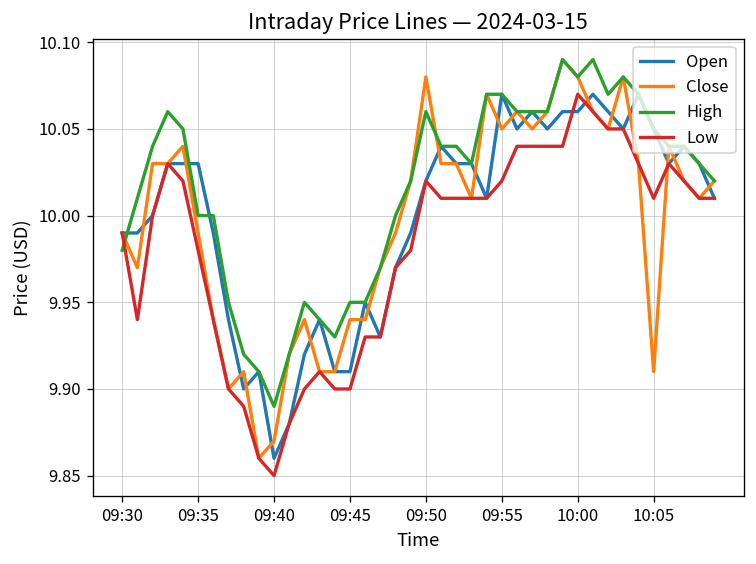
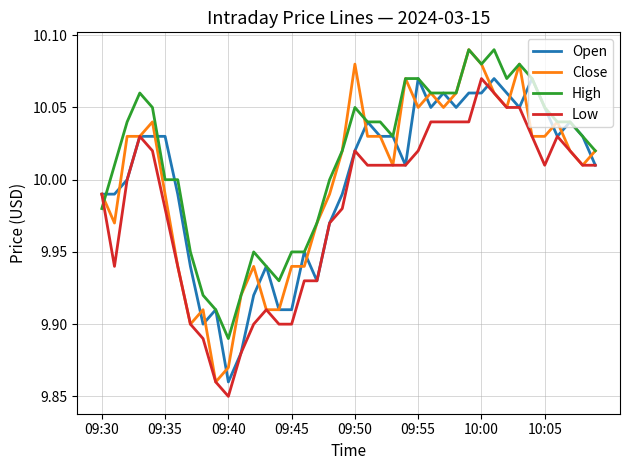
  {
    "Open": {
      "09:35": 10.03,
      "09:40": 9.86,
      "09:45": 9.91,
      "10:00": 10.06
    },
    "Close": {
      "09:35": 9.99,
      "09:40": 9.87,
      "09:45": 9.94,
      "09:50": 10.08,
      "09:55": 10.05,
-     "10:05": 9.91
+     "10:05": 10.03
    },
    "High": {
      "09:30": 9.98,
      "09:35": 10.00,
      "09:40": 9.89,
      "09:45": 9.95,
-     "09:50": 10.06
+     "09:50": 10.05
    },
    "Low": {
      "09:35": 9.98,
      "09:40": 9.85,
      "09:45": 9.90,
      "09:55": 10.02,
      "10:00": 10.07,
      "10:05": 10.01
    }
  }
